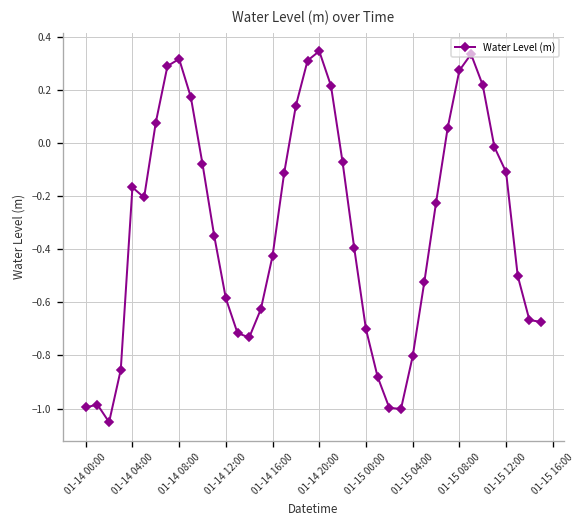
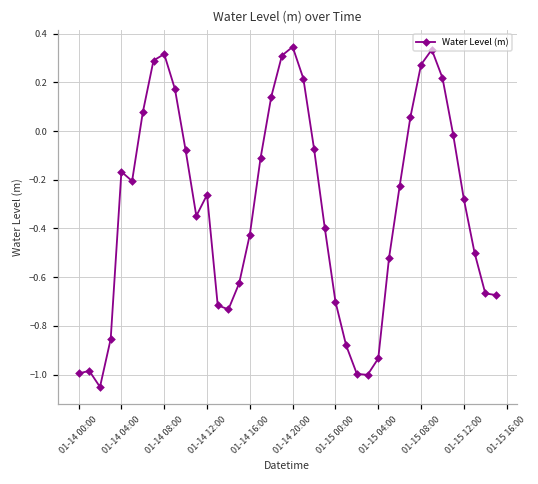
  {
    "01-14 00:00": -1.00,
    "01-14 04:00": -0.17,
    "01-14 08:00": 0.32,
-   "01-14 12:00": -0.59,
+   "01-14 12:00": -0.26,
    "01-14 16:00": -0.43,
    "01-14 20:00": 0.35,
    "01-15 00:00": -0.70,
-   "01-15 04:00": -0.80,
+   "01-15 04:00": -0.93,
    "01-15 08:00": 0.27,
-   "01-15 12:00": -0.11
+   "01-15 12:00": -0.28
  }
